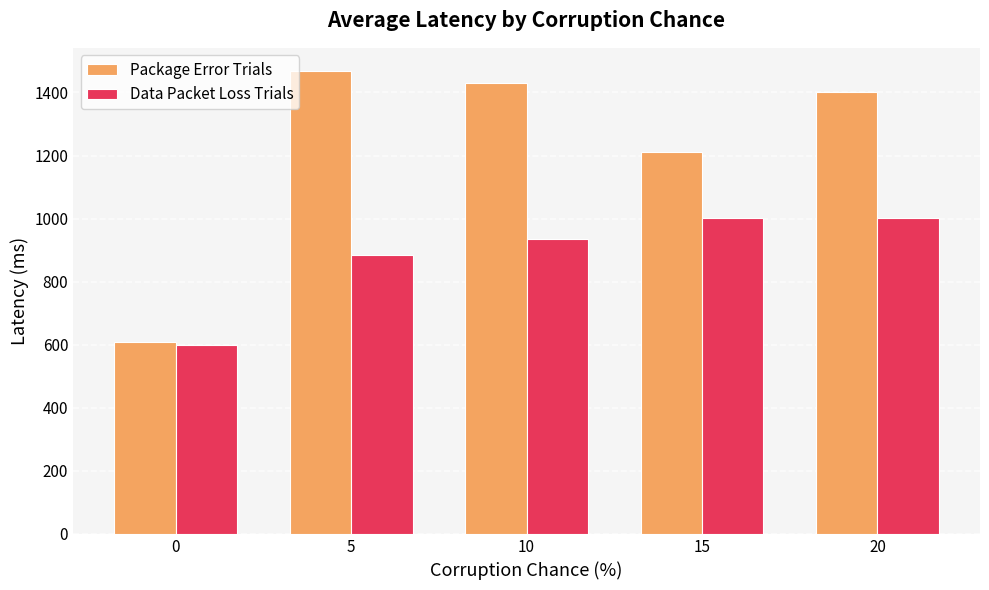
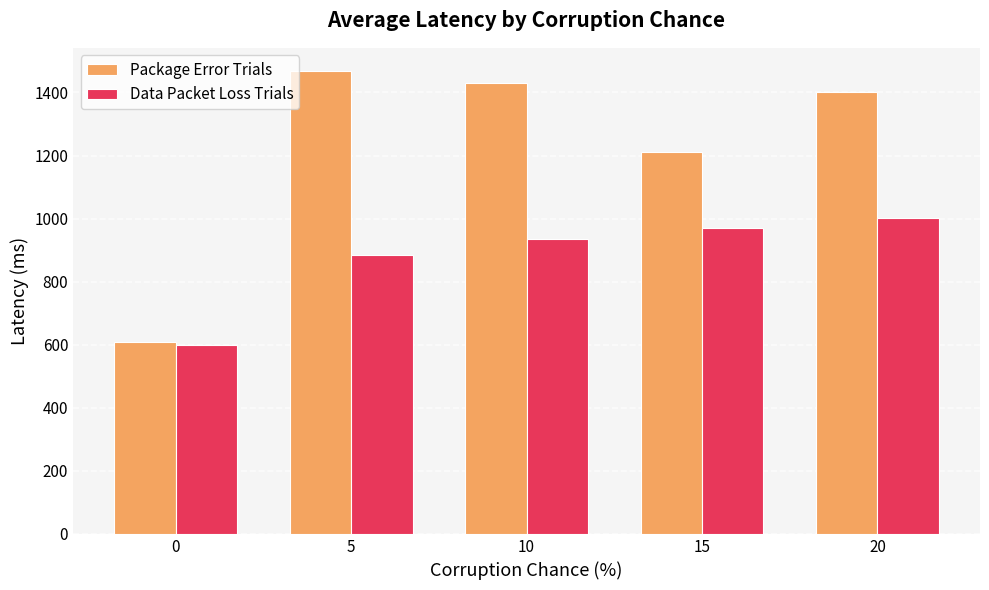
  {
    "Package Error Trials": {
      "0": 610,
      "5": 1470,
      "10": 1430,
      "15": 1210,
      "20": 1400
    },
    "Data Packet Loss Trials": {
      "0": 600,
      "5": 890,
      "10": 930,
-     "15": 1000,
+     "15": 970,
      "20": 1000
    }
  }
